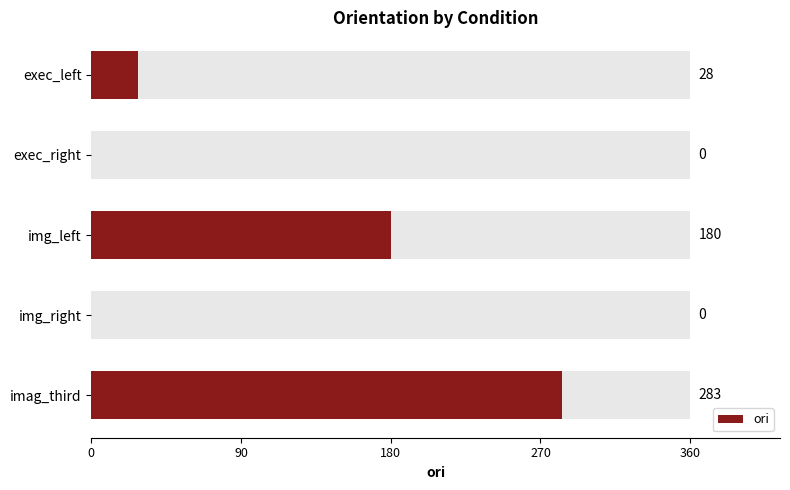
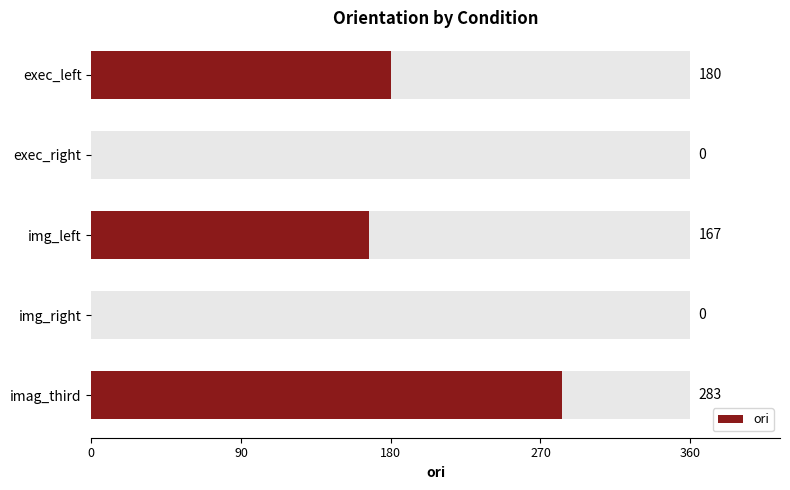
  {
    "ori": {
-     "exec_left": 28,
-     "img_left": 180
+     "exec_left": 180,
+     "img_left": 167
    }
  }
